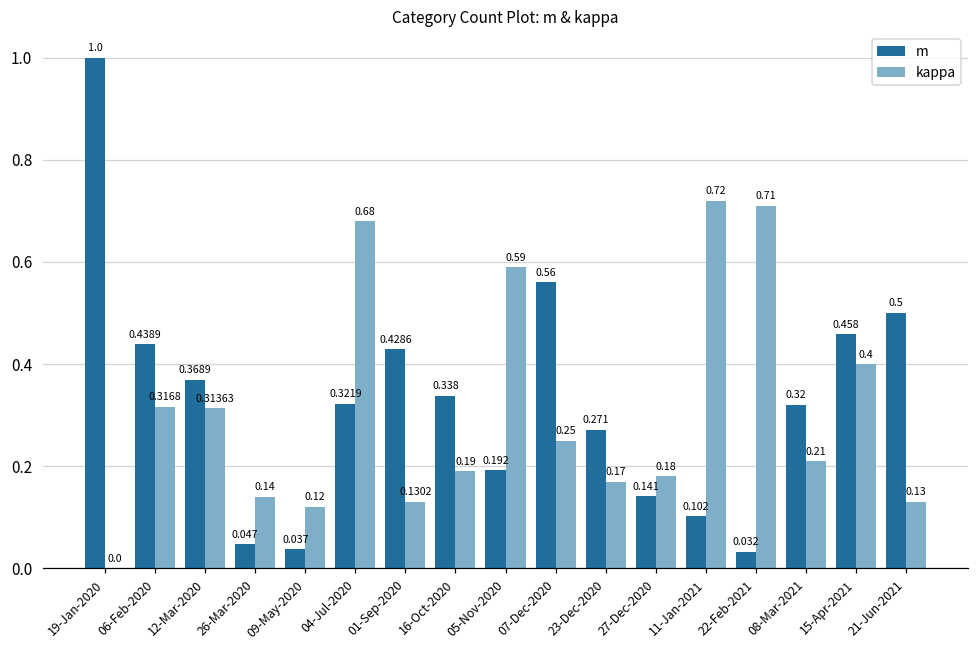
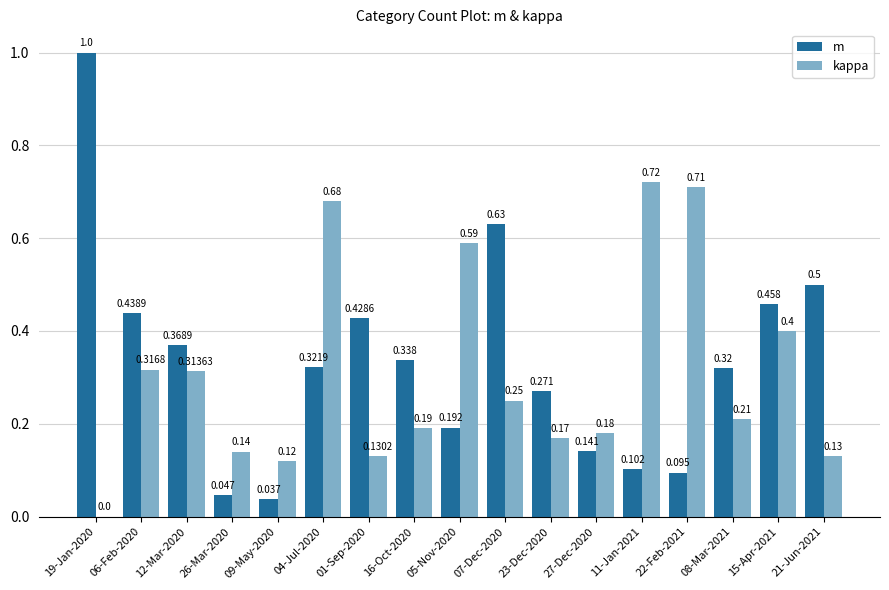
  {
    "m": {
      "19-Jan-2020": 1.0,
      "06-Feb-2020": 0.4389,
      "12-Mar-2020": 0.3689,
      "26-Mar-2020": 0.047,
      "09-May-2020": 0.037,
      "04-Jul-2020": 0.3219,
      "01-Sep-2020": 0.4286,
      "16-Oct-2020": 0.338,
      "05-Nov-2020": 0.192,
-     "07-Dec-2020": 0.56,
+     "07-Dec-2020": 0.63,
      "23-Dec-2020": 0.271,
      "27-Dec-2020": 0.141,
      "11-Jan-2021": 0.102,
-     "22-Feb-2021": 0.032,
+     "22-Feb-2021": 0.095,
      "08-Mar-2021": 0.32,
      "15-Apr-2021": 0.458,
      "21-Jun-2021": 0.5
    },
    "kappa": {
      "19-Jan-2020": 0.0,
      "06-Feb-2020": 0.3168,
      "12-Mar-2020": 0.31363,
      "26-Mar-2020": 0.14,
      "09-May-2020": 0.12,
      "04-Jul-2020": 0.68,
      "01-Sep-2020": 0.1302,
      "16-Oct-2020": 0.19,
      "05-Nov-2020": 0.59,
      "07-Dec-2020": 0.25,
      "23-Dec-2020": 0.17,
      "27-Dec-2020": 0.18,
      "11-Jan-2021": 0.72,
      "22-Feb-2021": 0.71,
      "08-Mar-2021": 0.21,
      "15-Apr-2021": 0.4,
      "21-Jun-2021": 0.13
    }
  }
